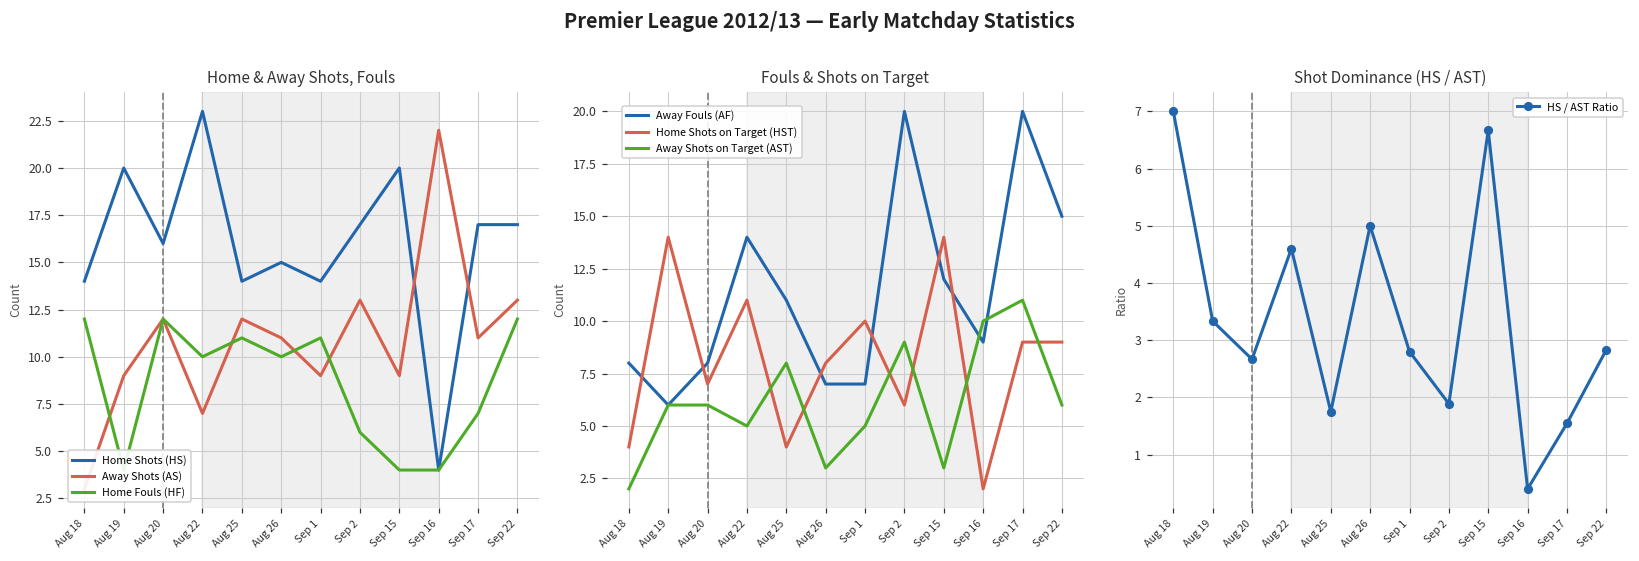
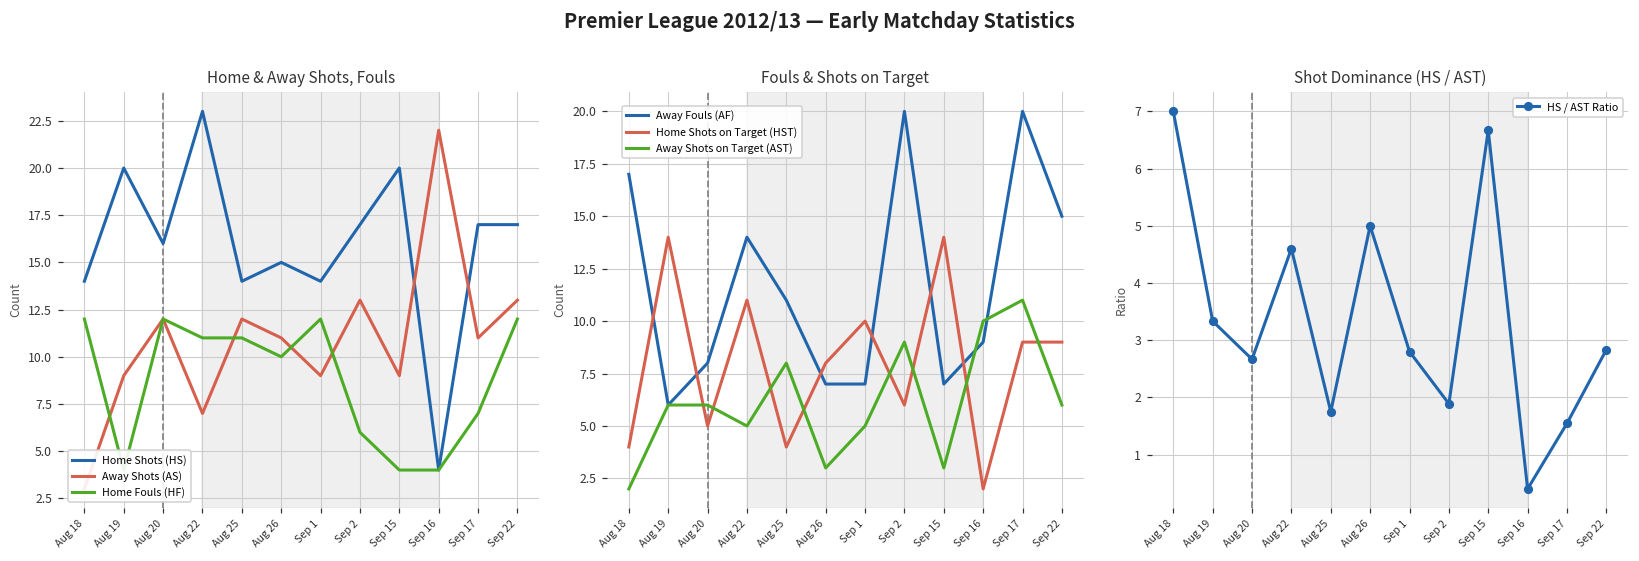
  {
    "Home & Away Shots, Fouls": {
      "Home Shots (HS)": {
        "Aug 18": 14,
        "Aug 19": 20,
        "Aug 20": 16,
        "Aug 22": 23,
        "Aug 25": 14,
        "Aug 26": 15,
        "Sep 1": 14,
        "Sep 2": 17,
        "Sep 15": 20,
        "Sep 17": 17,
        "Sep 22": 17
      },
      "Away Shots (AS)": {
        "Aug 19": 9,
        "Aug 22": 7,
        "Aug 25": 12,
        "Aug 26": 11,
        "Sep 1": 9,
        "Sep 2": 13,
        "Sep 15": 9,
        "Sep 16": 22,
        "Sep 17": 11,
        "Sep 22": 13
      },
      "Home Fouls (HF)": {
        "Aug 18": 12,
-       "Aug 22": 10,
+       "Aug 22": 11,
        "Aug 25": 11,
        "Aug 26": 10,
-       "Sep 1": 11,
+       "Sep 1": 12,
        "Sep 2": 6,
        "Sep 15": 4,
        "Sep 17": 7,
        "Sep 22": 12
      }
    },
    "Fouls & Shots on Target": {
      "Away Fouls (AF)": {
-       "Aug 18": 8,
+       "Aug 18": 17,
        "Aug 20": 8,
        "Aug 22": 14,
        "Aug 25": 11,
        "Aug 26": 7,
        "Sep 1": 7,
        "Sep 2": 20,
-       "Sep 15": 12,
+       "Sep 15": 7,
        "Sep 16": 9,
        "Sep 17": 20,
        "Sep 22": 15
      },
      "Home Shots on Target (HST)": {
        "Aug 18": 4,
        "Aug 19": 14,
-       "Aug 20": 7,
+       "Aug 20": 5,
        "Aug 22": 11,
        "Aug 25": 4,
        "Aug 26": 8,
        "Sep 1": 10,
        "Sep 2": 6,
        "Sep 15": 14,
        "Sep 16": 2,
        "Sep 17": 9,
        "Sep 22": 9
      },
      "Away Shots on Target (AST)": {
        "Aug 18": 2,
        "Aug 20": 6,
        "Aug 22": 5,
        "Aug 25": 8,
        "Aug 26": 3,
        "Sep 1": 5,
        "Sep 2": 9,
        "Sep 15": 3,
        "Sep 16": 10,
        "Sep 17": 11,
        "Sep 22": 6
      }
    },
    "Shot Dominance (HS / AST)": {
      "Aug 18": 7.0,
      "Aug 19": 3.3,
      "Aug 20": 2.7,
      "Aug 22": 4.6,
      "Aug 25": 1.8,
      "Aug 26": 5.0,
      "Sep 1": 2.8,
      "Sep 2": 1.9,
      "Sep 15": 6.7,
      "Sep 16": 0.4,
      "Sep 17": 1.5,
      "Sep 22": 2.8
    }
  }
